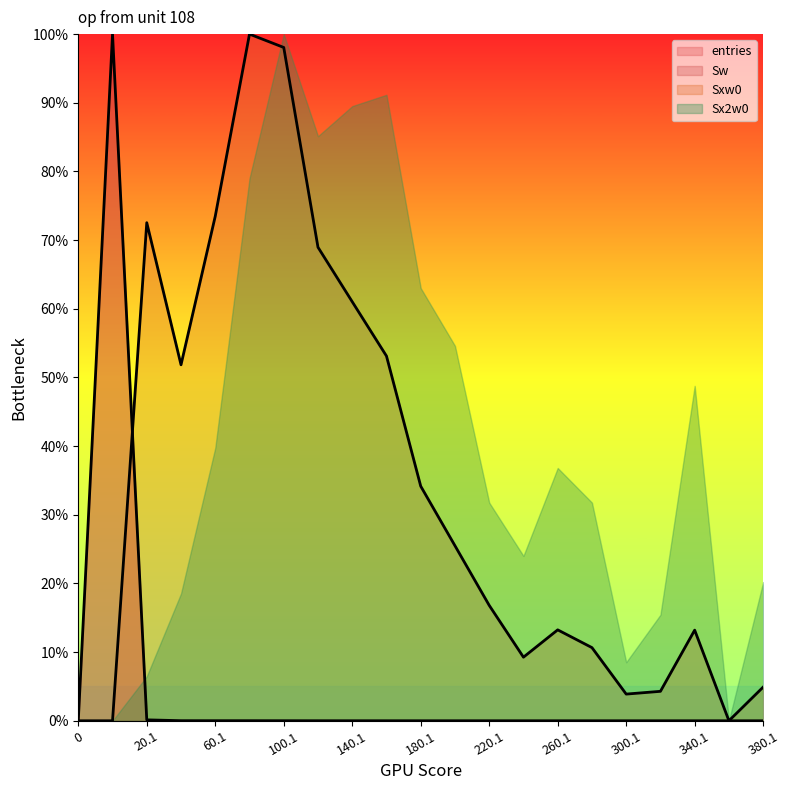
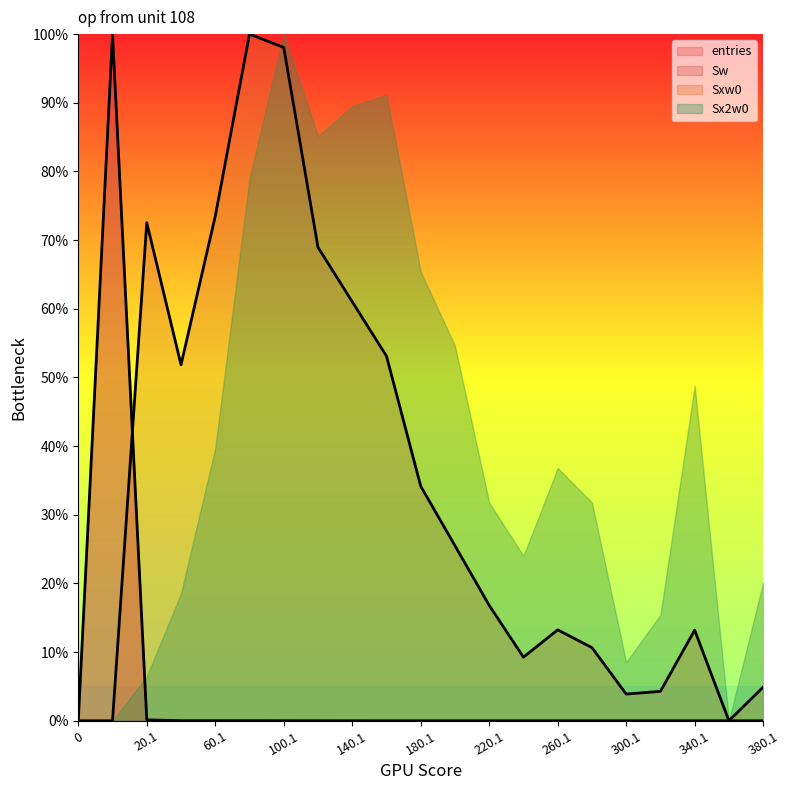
  {
    "Sx2w0": {
      "20.1": "6%",
      "60.1": "40%",
      "100.1": "100%",
      "140.1": "90%",
-     "180.1": "63%",
+     "180.1": "65%",
      "220.1": "32%",
      "260.1": "37%",
      "300.1": "9%",
      "340.1": "49%",
      "380.1": "20%"
    }
  }
